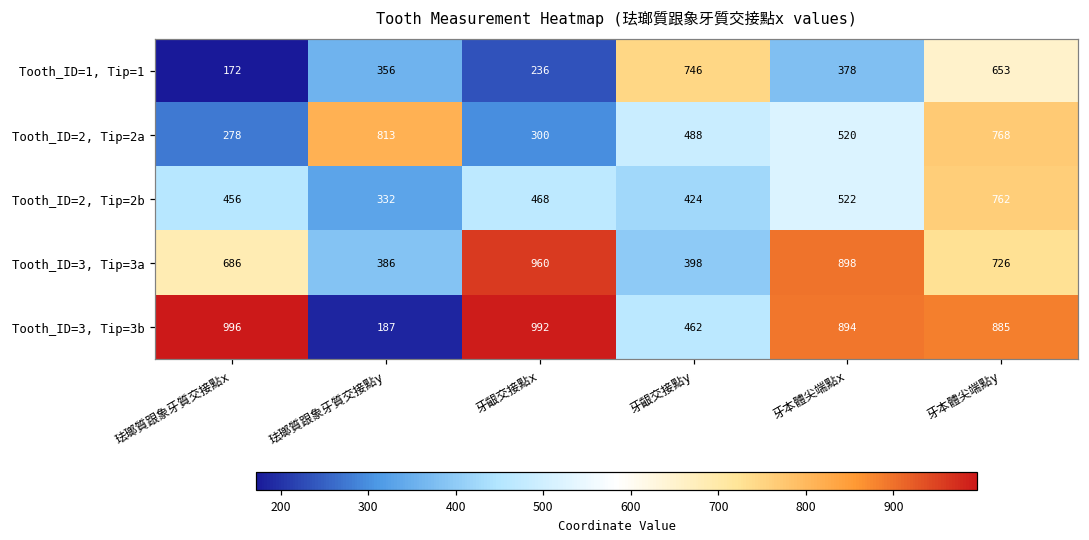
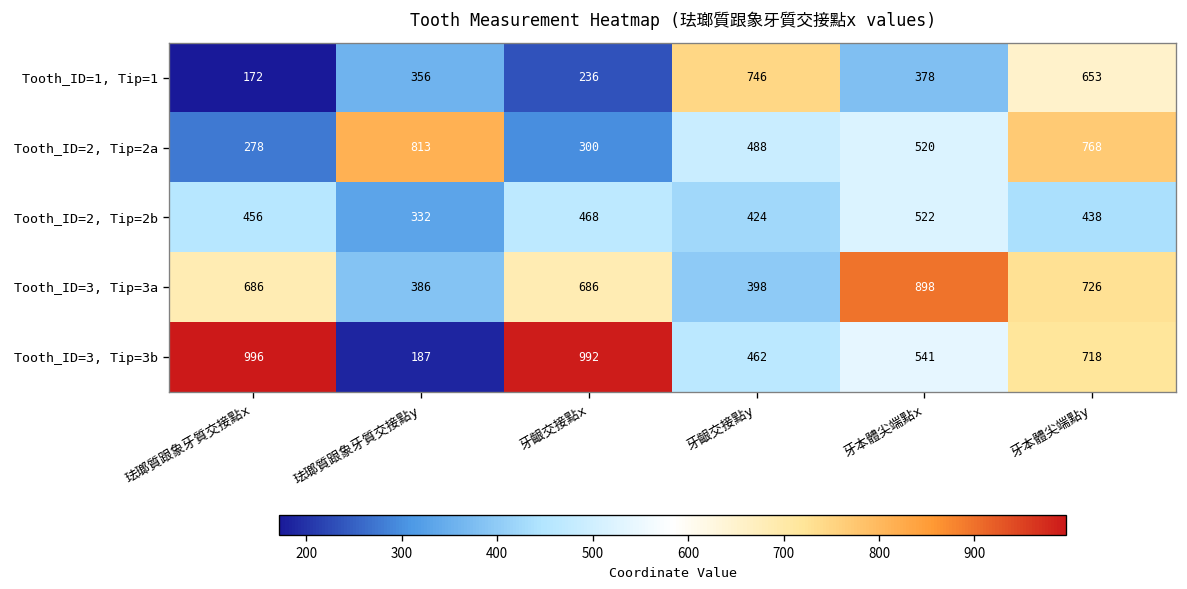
  {
    "Tooth_ID=1, Tip=1": {
      "珐瑯質跟象牙質交接點x": 172,
      "珐瑯質跟象牙質交接點y": 356,
      "牙齦交接點x": 236,
      "牙齦交接點y": 746,
      "牙本體尖端點x": 378,
      "牙本體尖端點y": 653
    },
    "Tooth_ID=2, Tip=2a": {
      "珐瑯質跟象牙質交接點x": 278,
      "珐瑯質跟象牙質交接點y": 813,
      "牙齦交接點x": 300,
      "牙齦交接點y": 488,
      "牙本體尖端點x": 520,
      "牙本體尖端點y": 768
    },
    "Tooth_ID=2, Tip=2b": {
      "珐瑯質跟象牙質交接點x": 456,
      "珐瑯質跟象牙質交接點y": 332,
      "牙齦交接點x": 468,
      "牙齦交接點y": 424,
      "牙本體尖端點x": 522,
-     "牙本體尖端點y": 762
+     "牙本體尖端點y": 438
    },
    "Tooth_ID=3, Tip=3a": {
      "珐瑯質跟象牙質交接點x": 686,
      "珐瑯質跟象牙質交接點y": 386,
-     "牙齦交接點x": 960,
+     "牙齦交接點x": 686,
      "牙齦交接點y": 398,
      "牙本體尖端點x": 898,
      "牙本體尖端點y": 726
    },
    "Tooth_ID=3, Tip=3b": {
      "珐瑯質跟象牙質交接點x": 996,
      "珐瑯質跟象牙質交接點y": 187,
      "牙齦交接點x": 992,
      "牙齦交接點y": 462,
-     "牙本體尖端點x": 894,
-     "牙本體尖端點y": 885
+     "牙本體尖端點x": 541,
+     "牙本體尖端點y": 718
    }
  }
